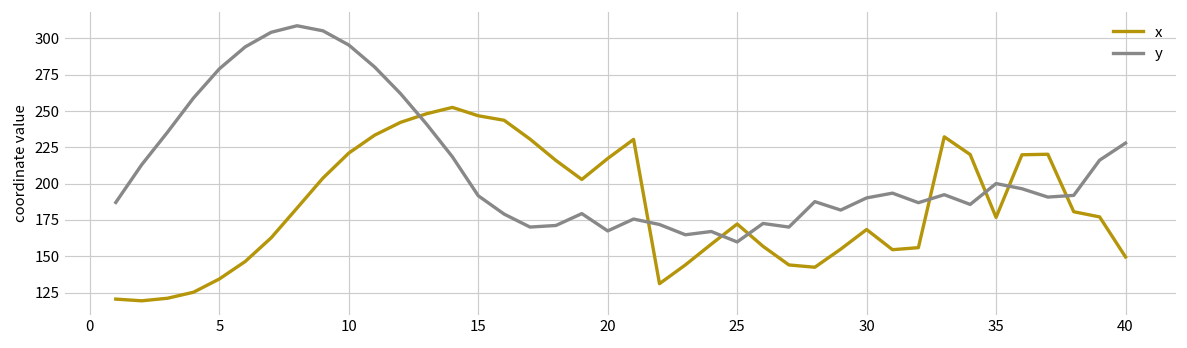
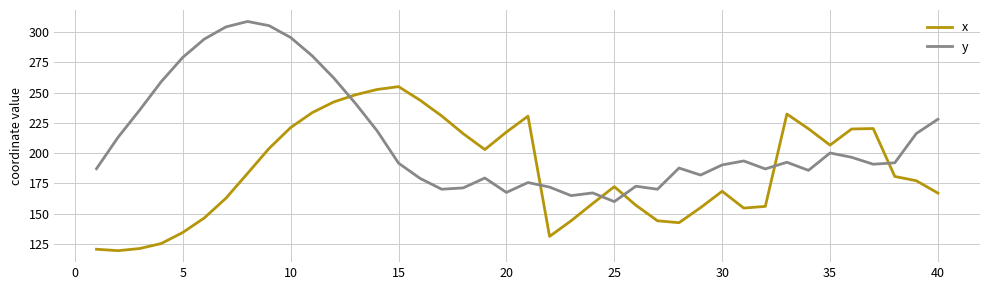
  {
    "x": {
      "5": 134,
      "10": 221,
-     "15": 247,
+     "15": 255,
      "20": 217,
      "25": 172,
      "30": 168,
-     "35": 177,
-     "40": 150
+     "35": 207,
+     "40": 167
    },
    "y": {
      "5": 279,
      "10": 295,
      "15": 192,
      "20": 167,
      "25": 160,
      "30": 190,
      "35": 200,
      "40": 228
    }
  }
